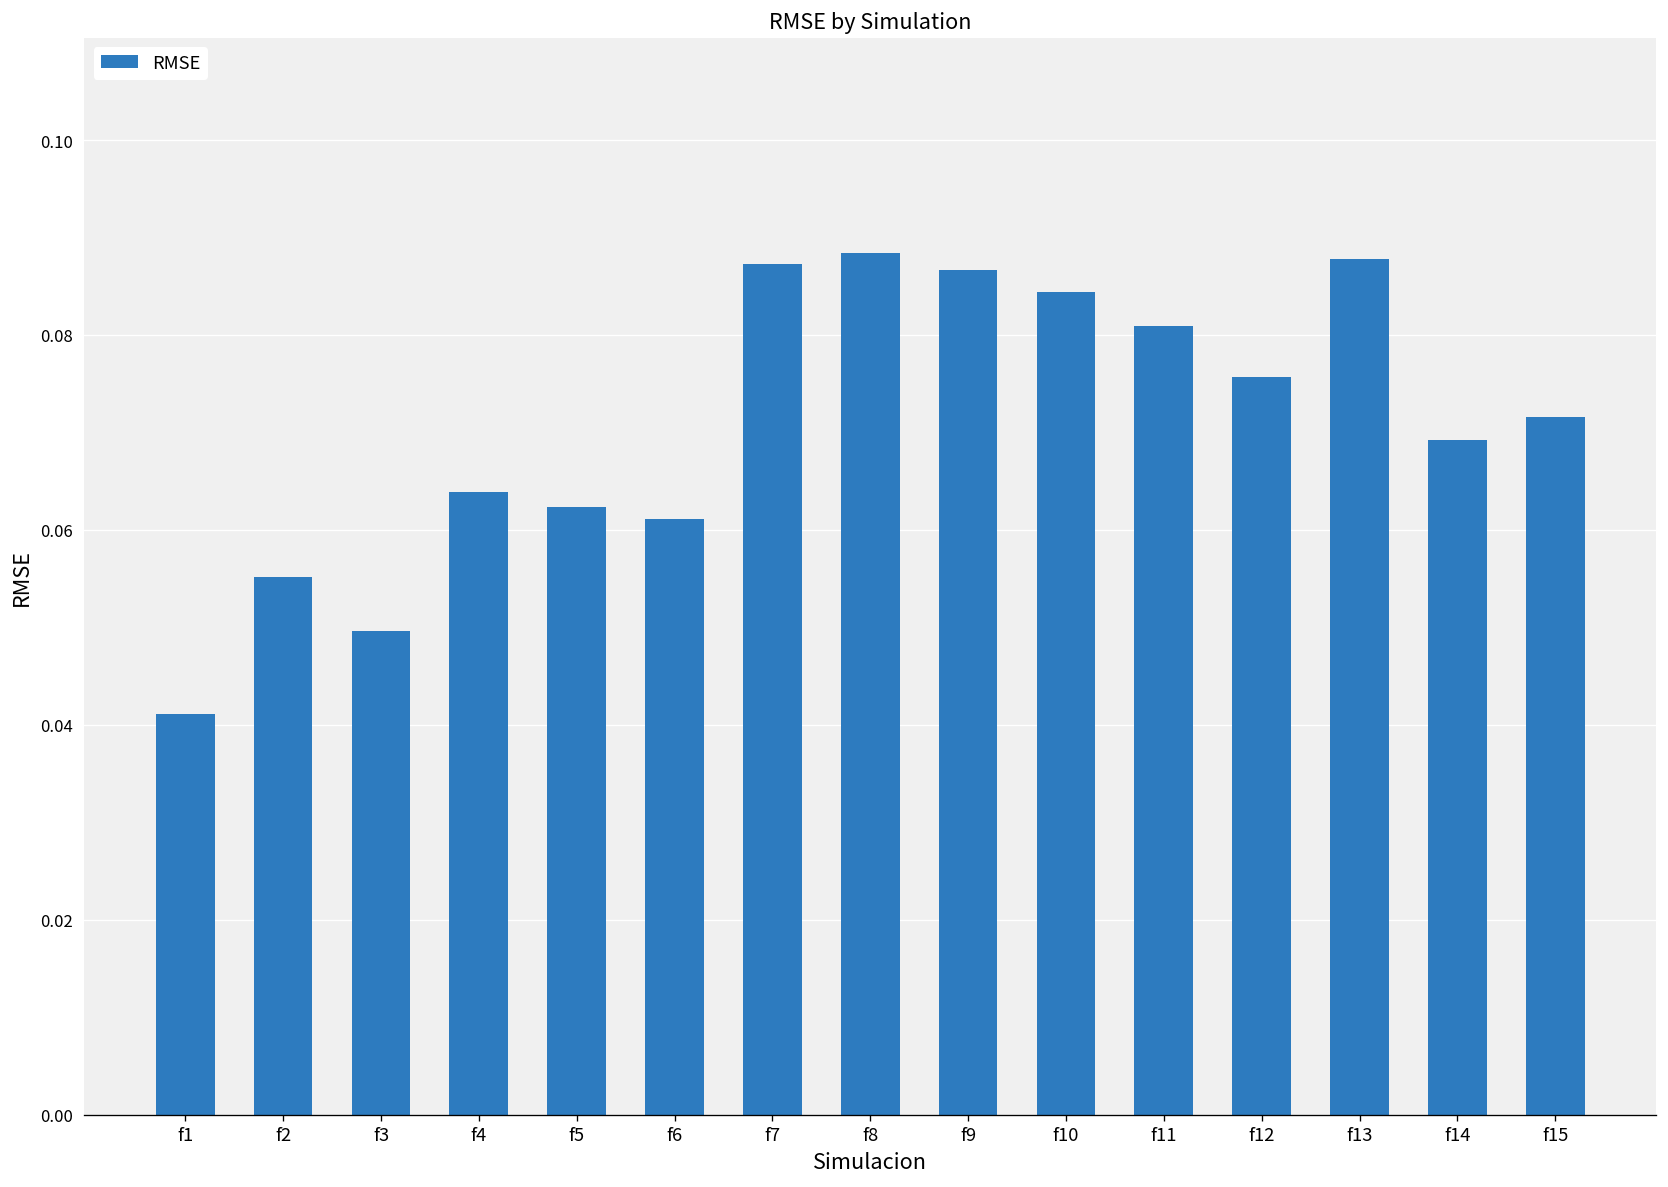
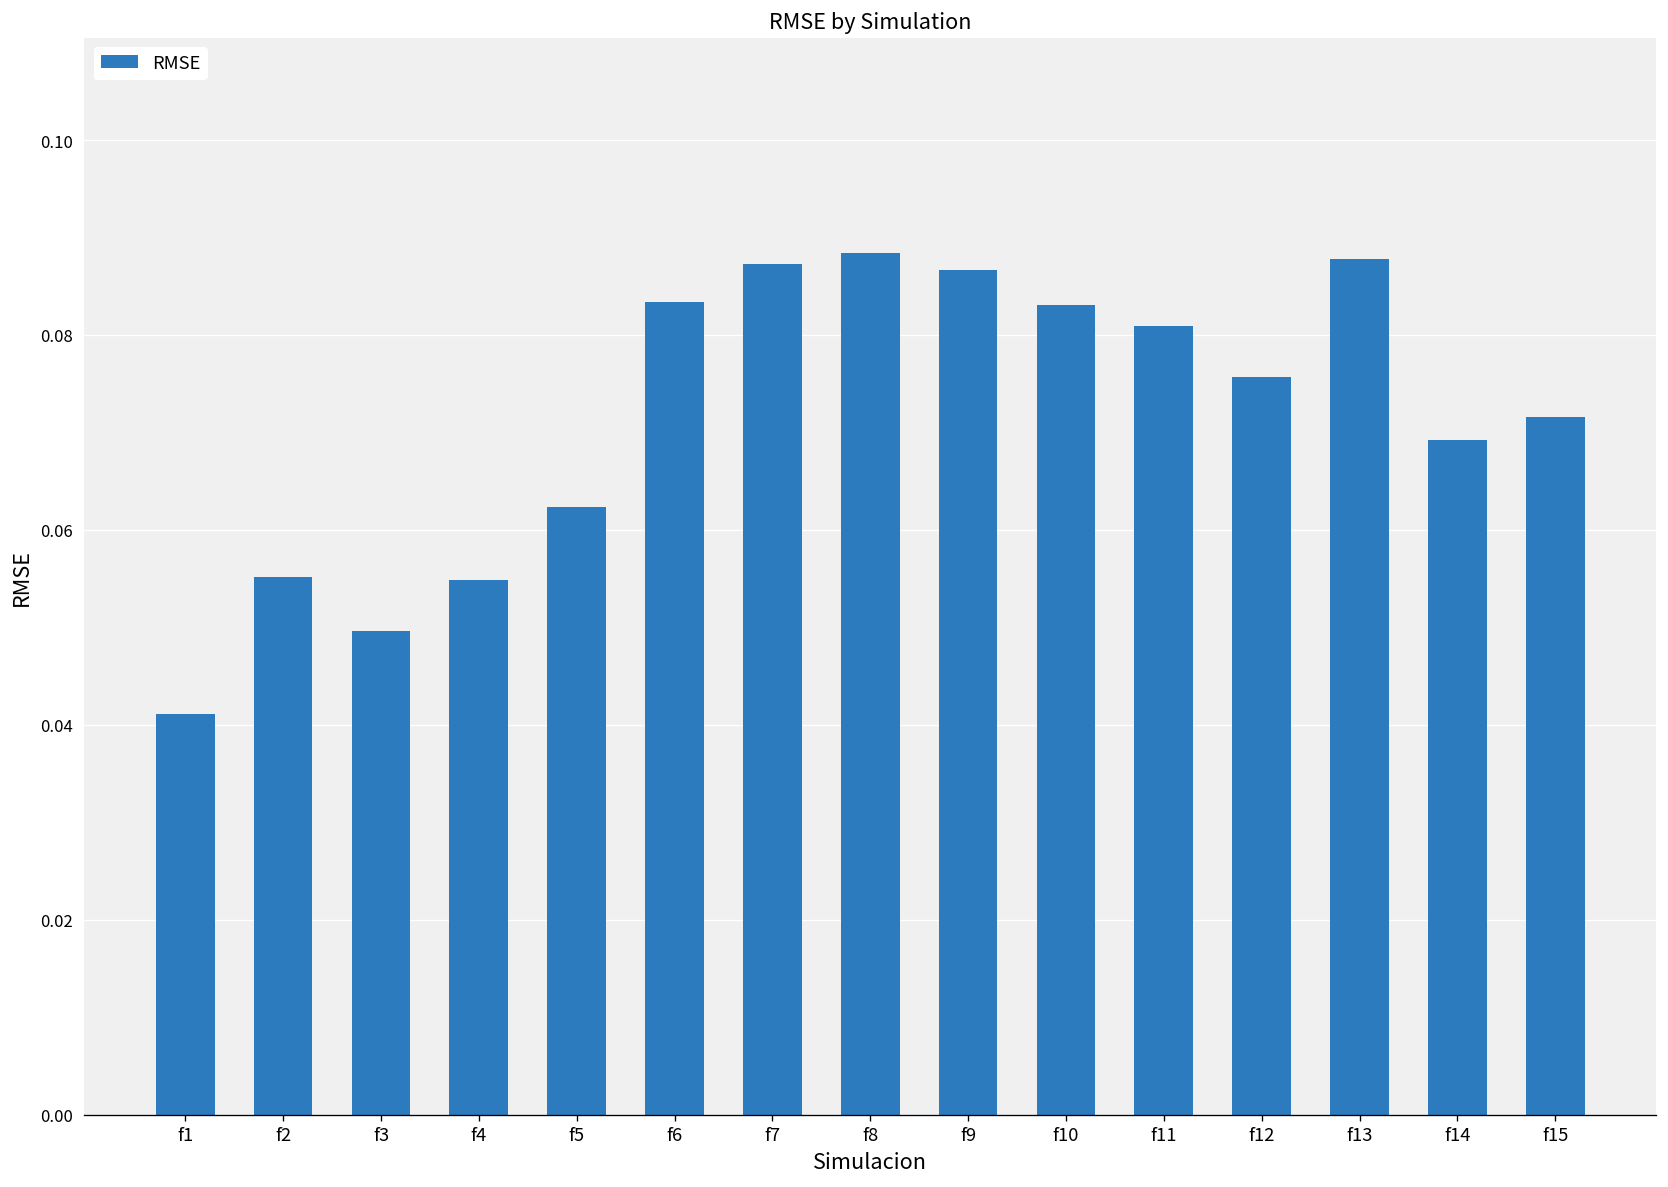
  {
    "f1": 0.041,
    "f2": 0.055,
    "f3": 0.050,
-   "f4": 0.064,
+   "f4": 0.055,
    "f5": 0.062,
-   "f6": 0.061,
+   "f6": 0.083,
    "f7": 0.087,
    "f8": 0.088,
    "f9": 0.087,
-   "f10": 0.084,
+   "f10": 0.083,
    "f11": 0.081,
    "f12": 0.076,
    "f13": 0.088,
    "f14": 0.069,
    "f15": 0.072
  }
